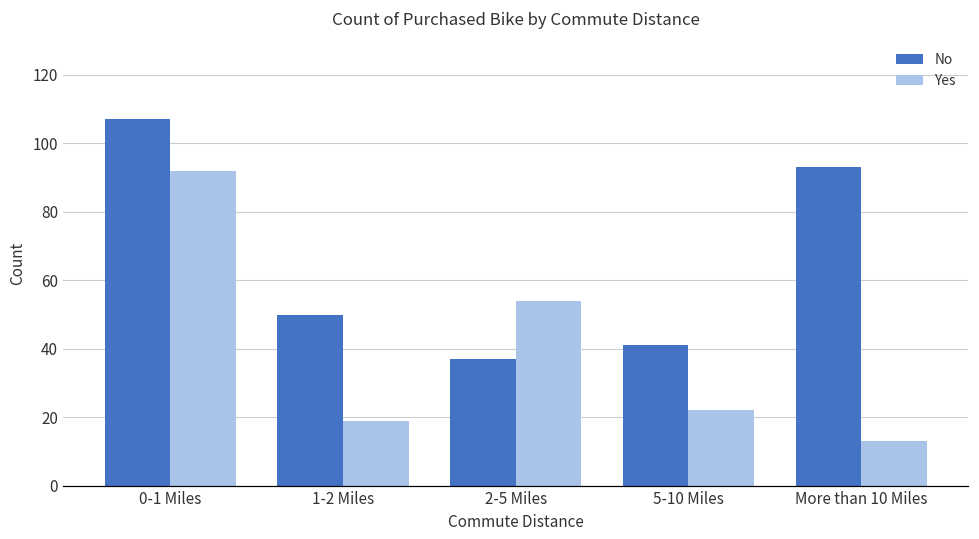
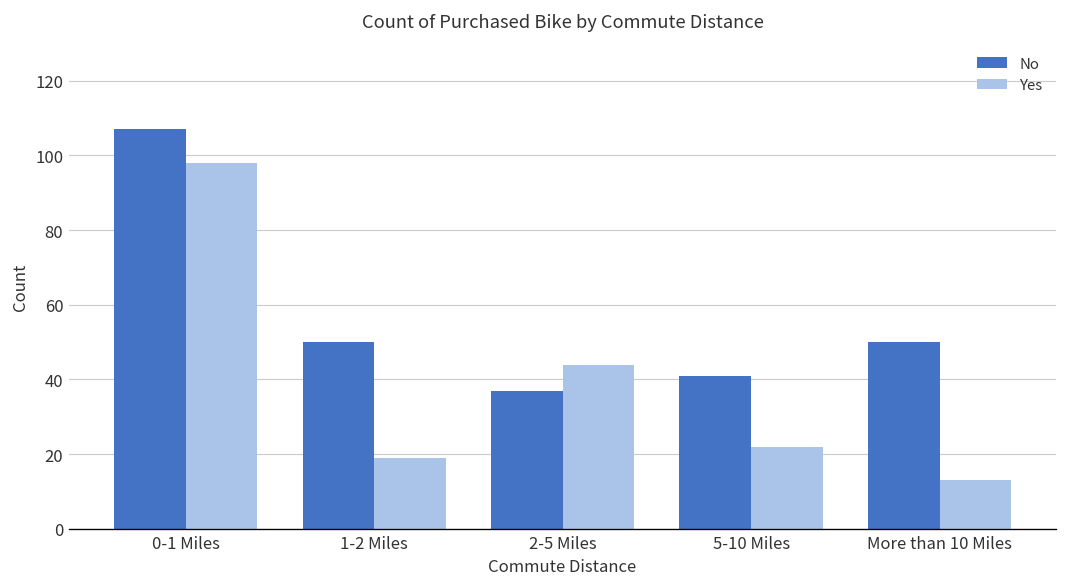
  {
    "No": {
      "0-1 Miles": 107,
      "1-2 Miles": 50,
      "2-5 Miles": 37,
      "5-10 Miles": 41,
-     "More than 10 Miles": 93
+     "More than 10 Miles": 50
    },
    "Yes": {
-     "0-1 Miles": 92,
+     "0-1 Miles": 98,
      "1-2 Miles": 19,
-     "2-5 Miles": 54,
+     "2-5 Miles": 44,
      "5-10 Miles": 22,
      "More than 10 Miles": 13
    }
  }
